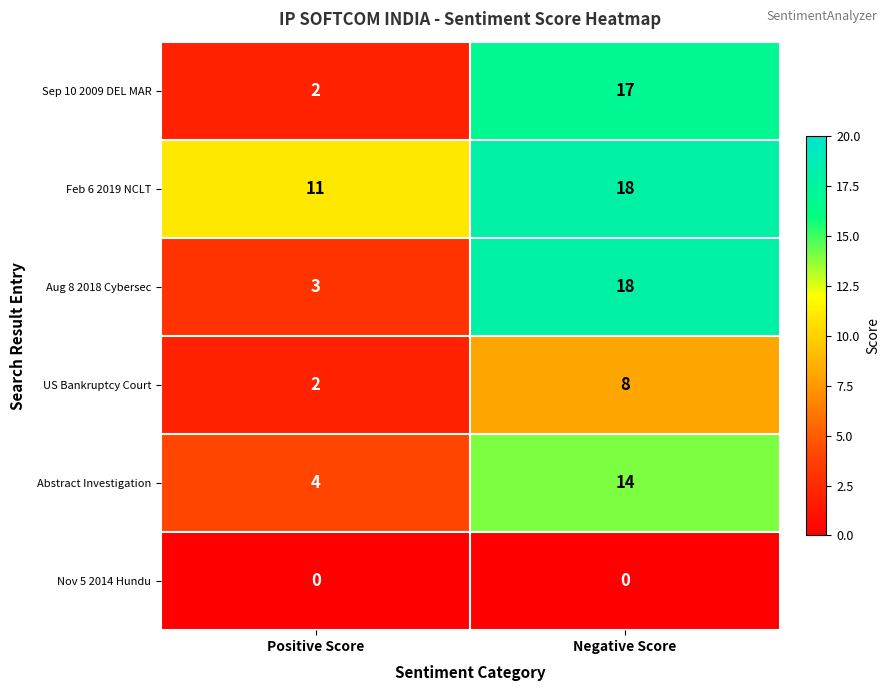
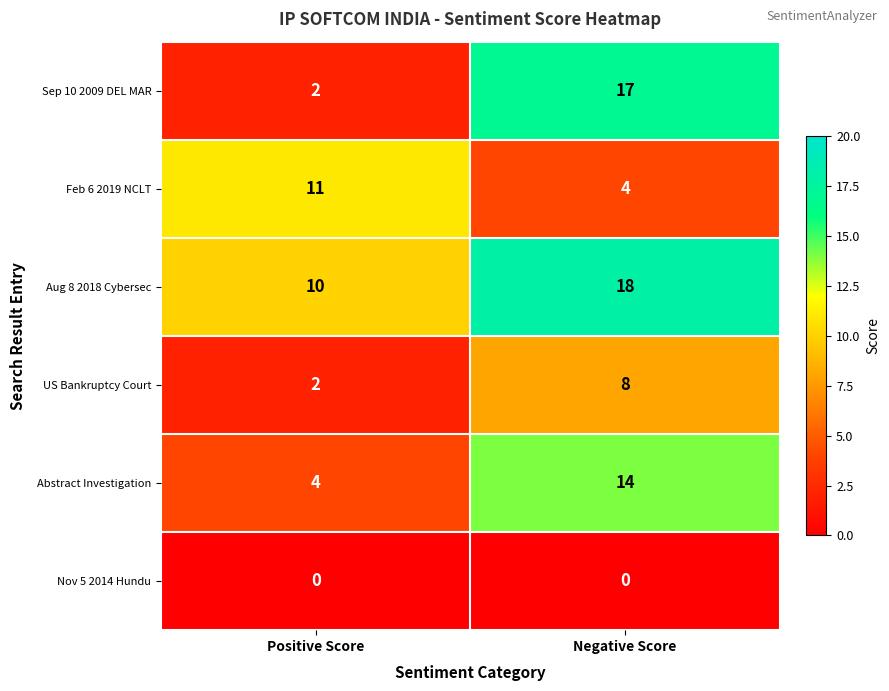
  {
    "Sep 10 2009 DEL MAR": {
      "Positive Score": 2,
      "Negative Score": 17
    },
    "Feb 6 2019 NCLT": {
      "Positive Score": 11,
-     "Negative Score": 18
+     "Negative Score": 4
    },
    "Aug 8 2018 Cybersec": {
-     "Positive Score": 3,
+     "Positive Score": 10,
      "Negative Score": 18
    },
    "US Bankruptcy Court": {
      "Positive Score": 2,
      "Negative Score": 8
    },
    "Abstract Investigation": {
      "Positive Score": 4,
      "Negative Score": 14
    },
    "Nov 5 2014 Hundu": {
      "Positive Score": 0,
      "Negative Score": 0
    }
  }
